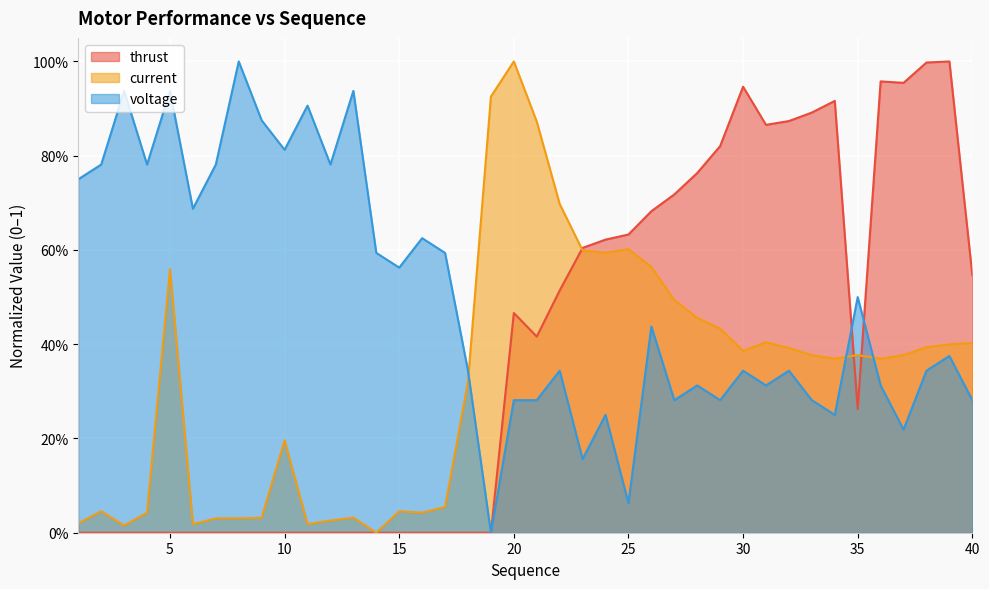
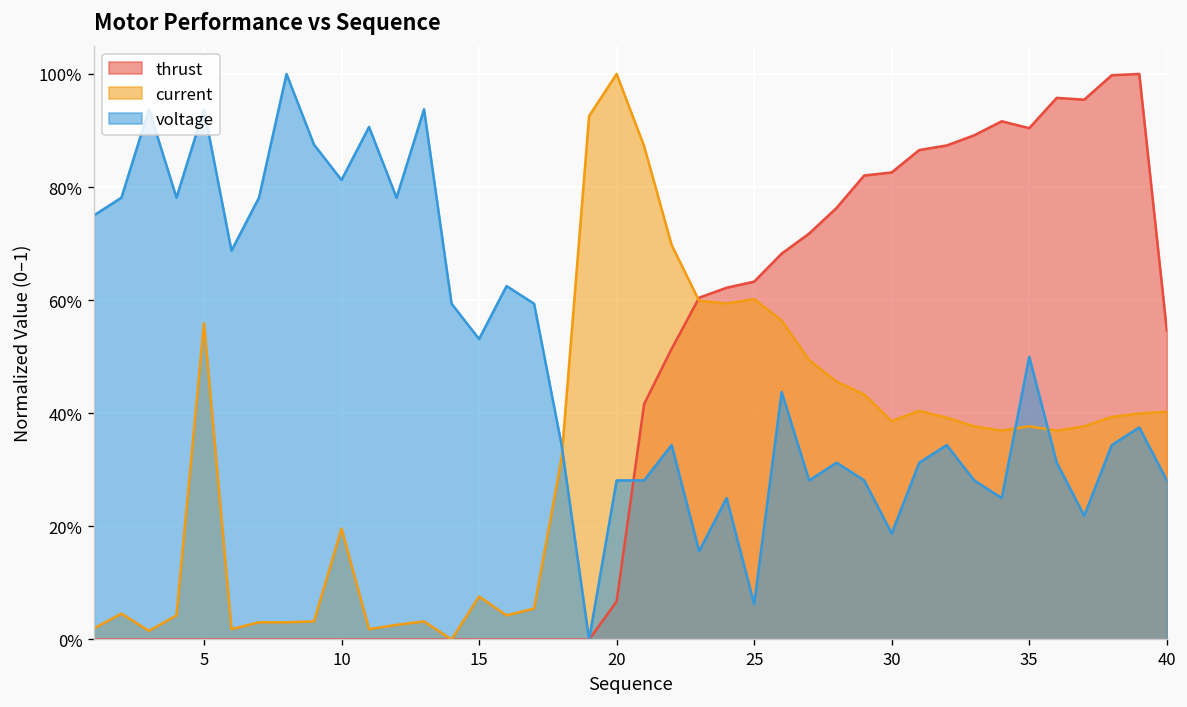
  {
    "thrust": {
      "5": "0%",
      "10": "0%",
      "15": "0%",
-     "20": "47%",
+     "20": "7%",
      "25": "63%",
-     "30": "95%",
-     "35": "26%",
+     "30": "83%",
+     "35": "90%",
      "40": "55%"
    },
    "current": {
      "5": "56%",
      "10": "20%",
-     "15": "5%",
+     "15": "8%",
      "20": "100%",
      "25": "60%",
      "30": "39%",
      "35": "38%",
      "40": "40%"
    },
    "voltage": {
      "10": "81%",
-     "15": "56%",
+     "15": "53%",
      "20": "28%",
      "25": "6%",
-     "30": "34%",
+     "30": "19%",
      "35": "50%",
      "40": "28%"
    }
  }
